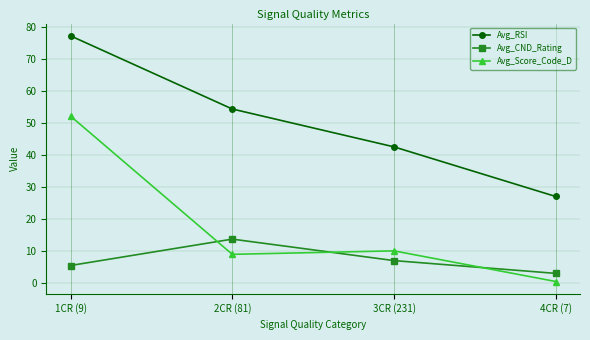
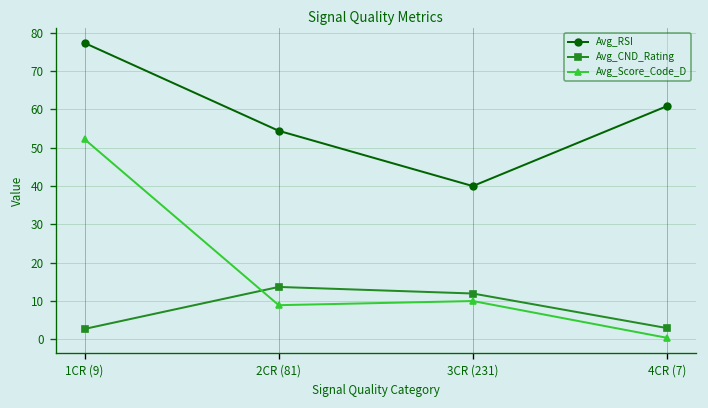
  {
    "Avg_RSI": {
      "1CR (9)": 77,
      "2CR (81)": 54,
-     "3CR (231)": 43,
-     "4CR (7)": 27
+     "3CR (231)": 40,
+     "4CR (7)": 61
    },
    "Avg_CND_Rating": {
-     "1CR (9)": 5,
+     "1CR (9)": 3,
      "2CR (81)": 14,
-     "3CR (231)": 7,
+     "3CR (231)": 12,
      "4CR (7)": 3
    },
    "Avg_Score_Code_D": {
      "1CR (9)": 52,
      "2CR (81)": 9,
      "3CR (231)": 10,
      "4CR (7)": 0
    }
  }
